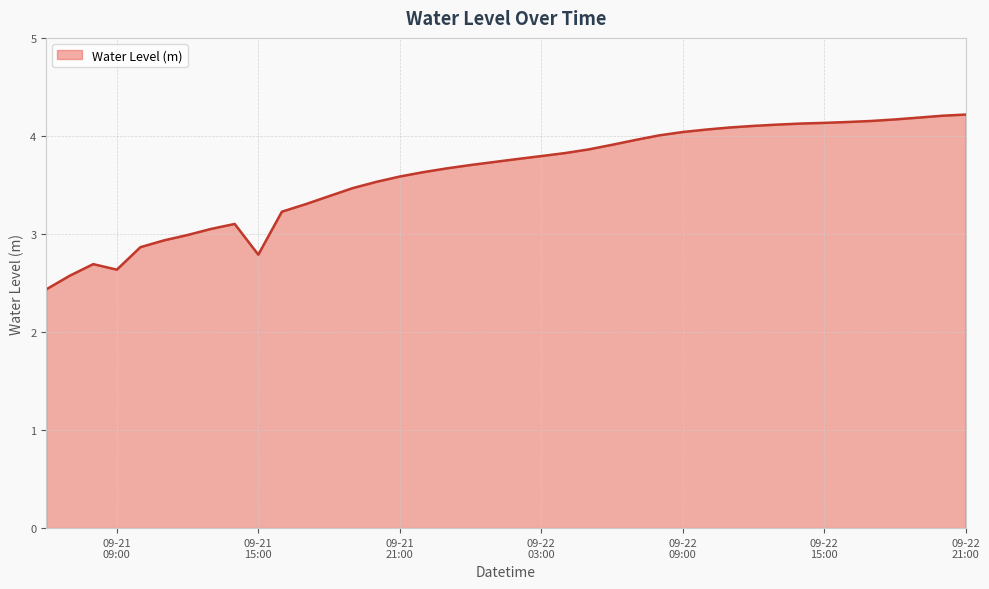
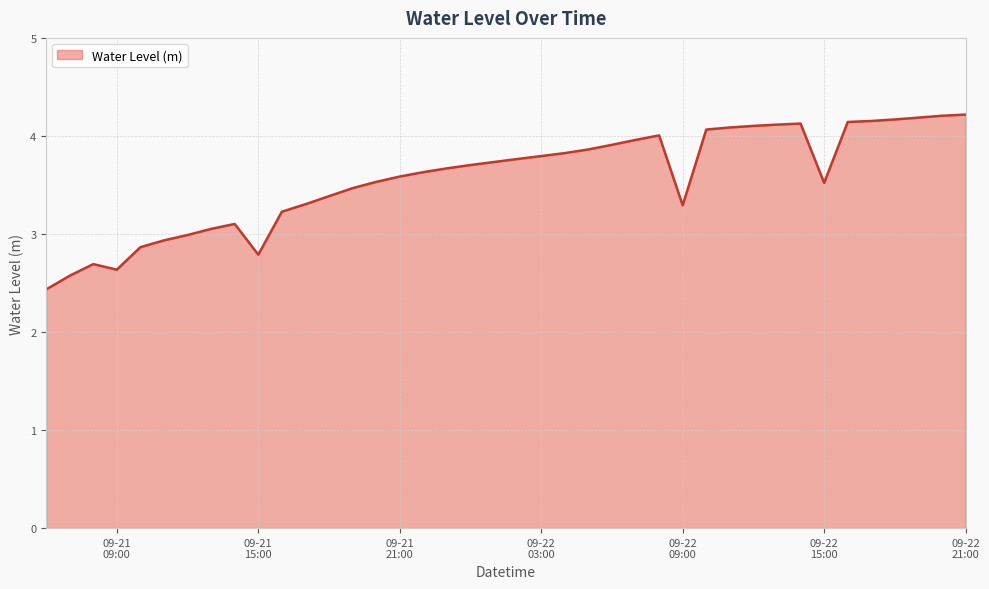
  {
    "09-21 09:00": 2.6,
    "09-21 15:00": 2.8,
    "09-21 21:00": 3.6,
    "09-22 03:00": 3.8,
-   "09-22 09:00": 4.0,
-   "09-22 15:00": 4.1,
+   "09-22 09:00": 3.3,
+   "09-22 15:00": 3.5,
    "09-22 21:00": 4.2
  }
